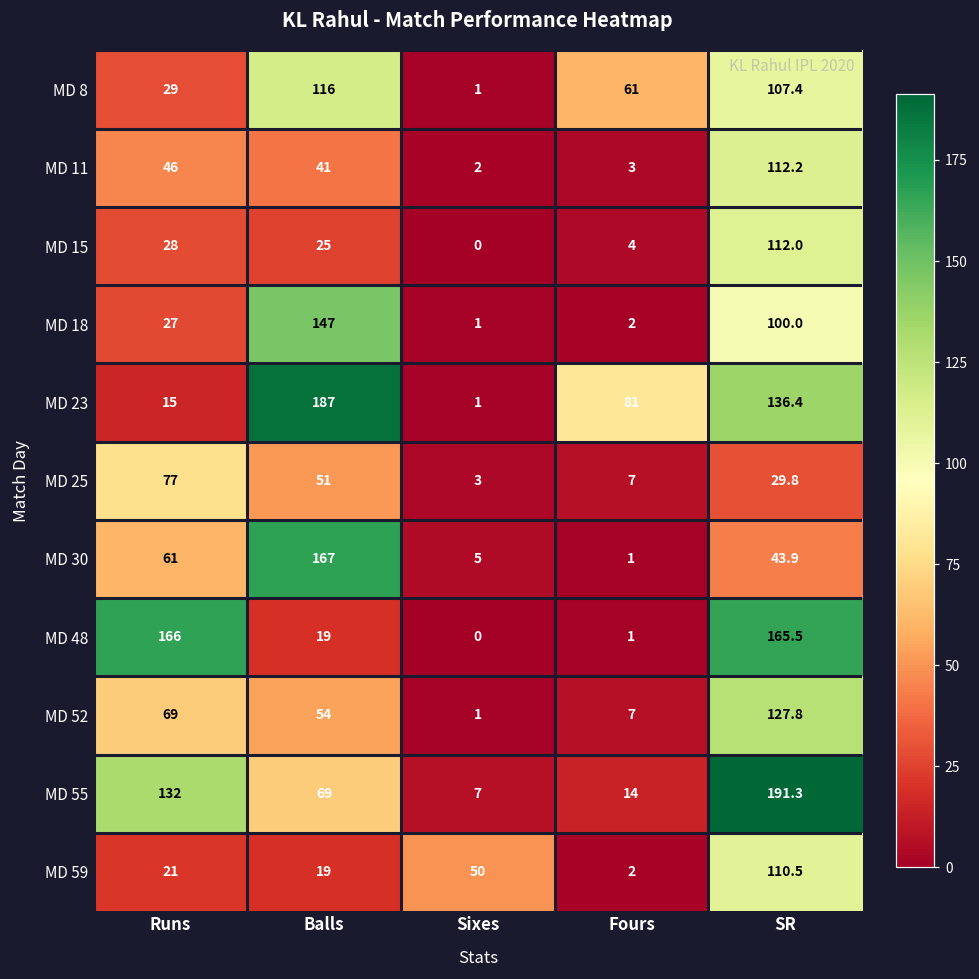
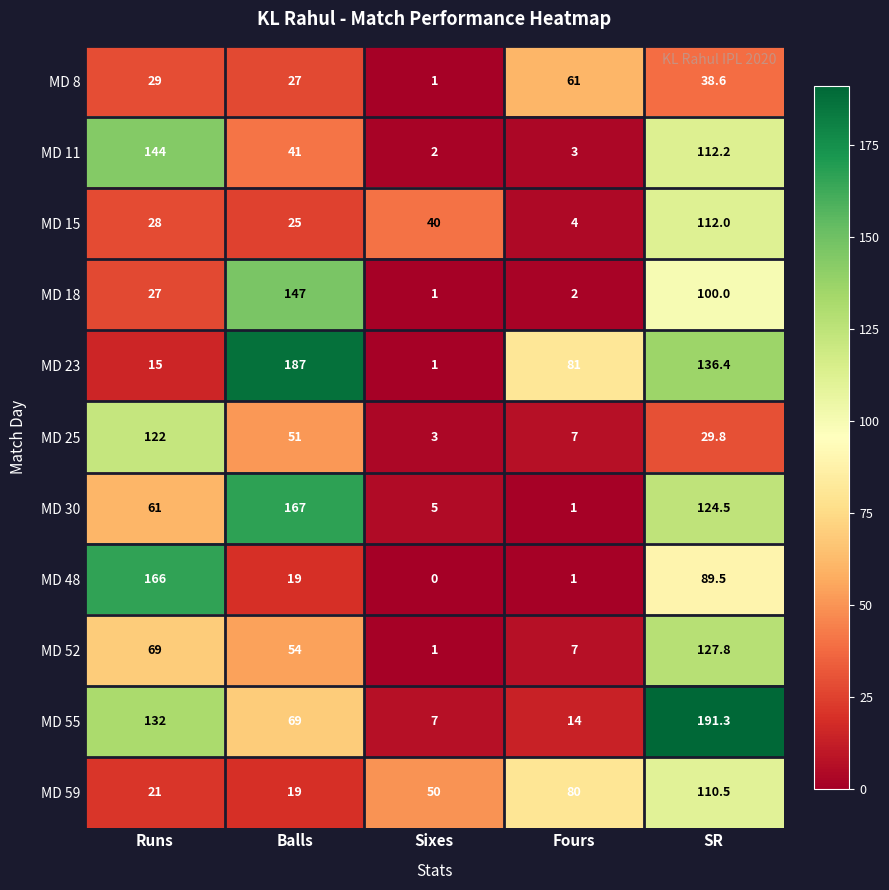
  {
    "MD 8": {
      "Runs": 29,
-     "Balls": 116,
+     "Balls": 27,
      "Sixes": 1,
      "Fours": 61,
-     "SR": 107.4
+     "SR": 38.6
    },
    "MD 11": {
-     "Runs": 46,
+     "Runs": 144,
      "Balls": 41,
      "Sixes": 2,
      "Fours": 3,
      "SR": 112.2
    },
    "MD 15": {
      "Runs": 28,
      "Balls": 25,
-     "Sixes": 0,
+     "Sixes": 40,
      "Fours": 4,
      "SR": 112.0
    },
    "MD 18": {
      "Runs": 27,
      "Balls": 147,
      "Sixes": 1,
      "Fours": 2,
      "SR": 100.0
    },
    "MD 23": {
      "Runs": 15,
      "Balls": 187,
      "Sixes": 1,
      "Fours": 81,
      "SR": 136.4
    },
    "MD 25": {
-     "Runs": 77,
+     "Runs": 122,
      "Balls": 51,
      "Sixes": 3,
      "Fours": 7,
      "SR": 29.8
    },
    "MD 30": {
      "Runs": 61,
      "Balls": 167,
      "Sixes": 5,
      "Fours": 1,
-     "SR": 43.9
+     "SR": 124.5
    },
    "MD 48": {
      "Runs": 166,
      "Balls": 19,
      "Sixes": 0,
      "Fours": 1,
-     "SR": 165.5
+     "SR": 89.5
    },
    "MD 52": {
      "Runs": 69,
      "Balls": 54,
      "Sixes": 1,
      "Fours": 7,
      "SR": 127.8
    },
    "MD 55": {
      "Runs": 132,
      "Balls": 69,
      "Sixes": 7,
      "Fours": 14,
      "SR": 191.3
    },
    "MD 59": {
      "Runs": 21,
      "Balls": 19,
      "Sixes": 50,
-     "Fours": 2,
+     "Fours": 80,
      "SR": 110.5
    }
  }
